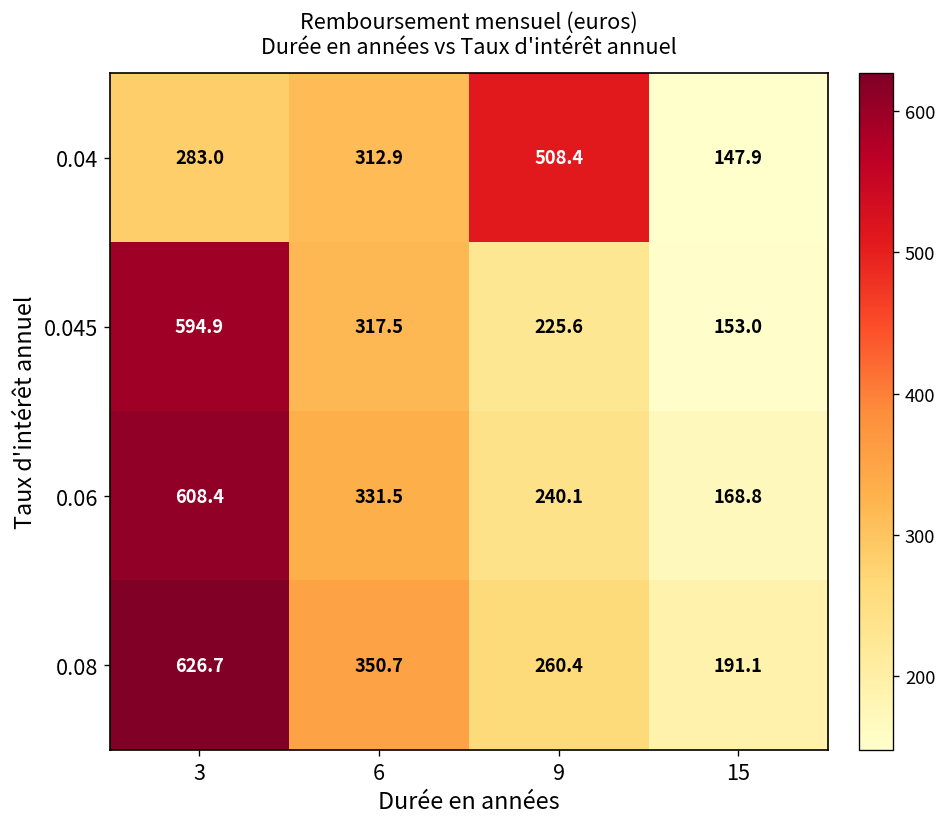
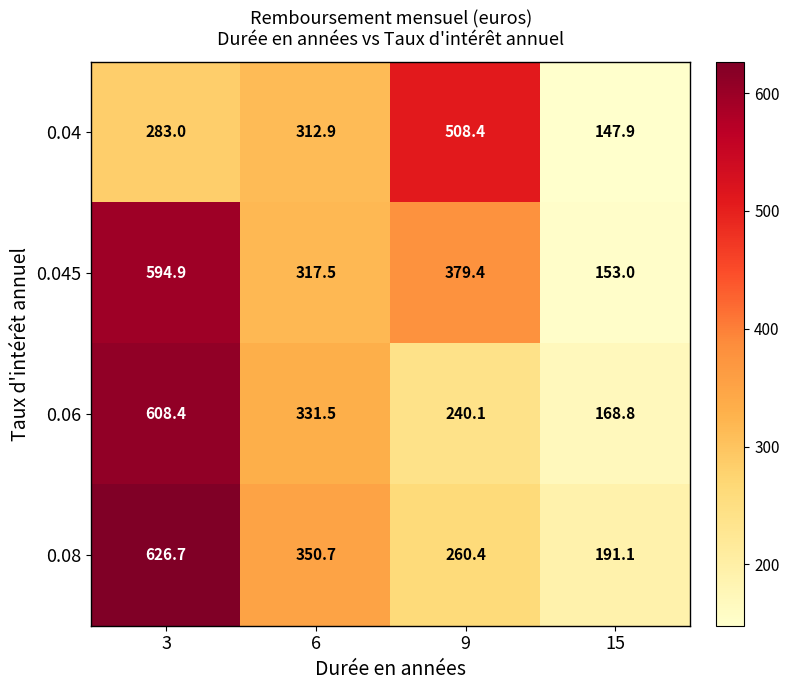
  {
    "0.04": {
      "3": 283.0,
      "6": 312.9,
      "9": 508.4,
      "15": 147.9
    },
    "0.045": {
      "3": 594.9,
      "6": 317.5,
-     "9": 225.6,
+     "9": 379.4,
      "15": 153.0
    },
    "0.06": {
      "3": 608.4,
      "6": 331.5,
      "9": 240.1,
      "15": 168.8
    },
    "0.08": {
      "3": 626.7,
      "6": 350.7,
      "9": 260.4,
      "15": 191.1
    }
  }
